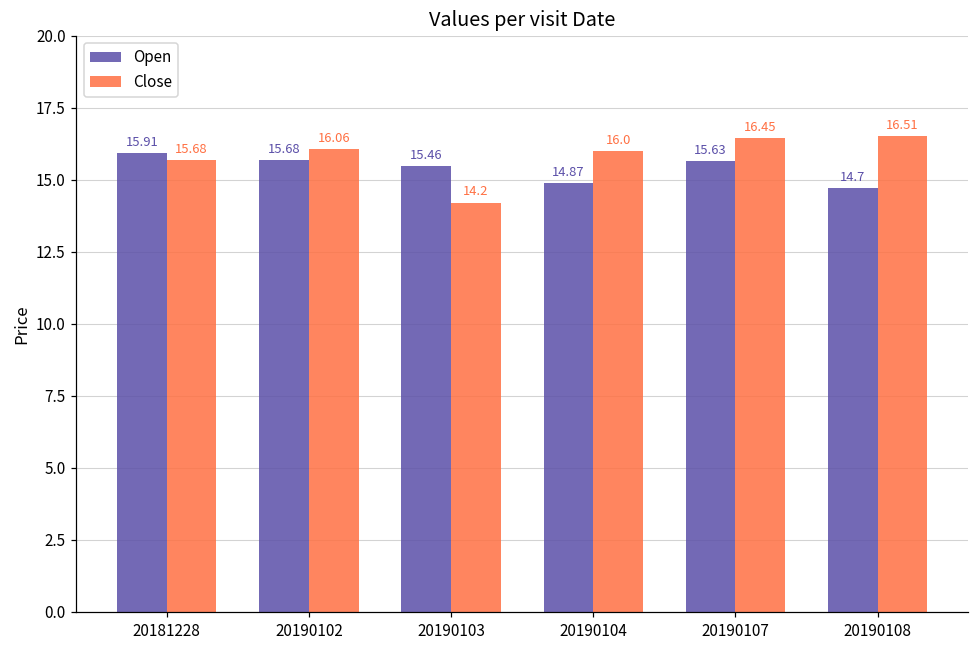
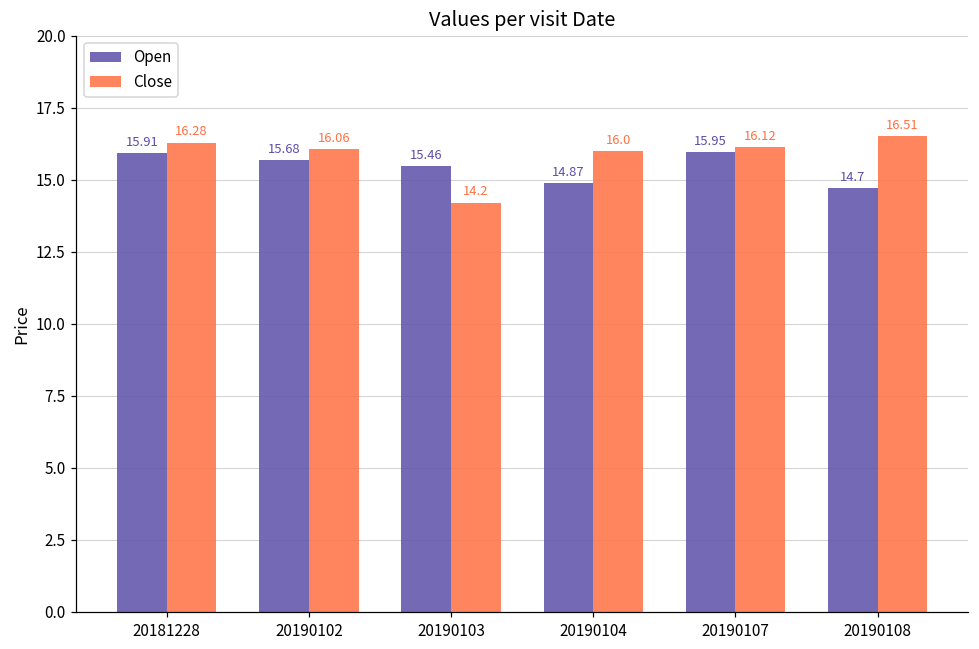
  {
    "Open": {
      "20181228": 15.91,
      "20190102": 15.68,
      "20190103": 15.46,
      "20190104": 14.87,
-     "20190107": 15.63,
+     "20190107": 15.95,
      "20190108": 14.7
    },
    "Close": {
-     "20181228": 15.68,
+     "20181228": 16.28,
      "20190102": 16.06,
      "20190103": 14.2,
      "20190104": 16.0,
-     "20190107": 16.45,
+     "20190107": 16.12,
      "20190108": 16.51
    }
  }
